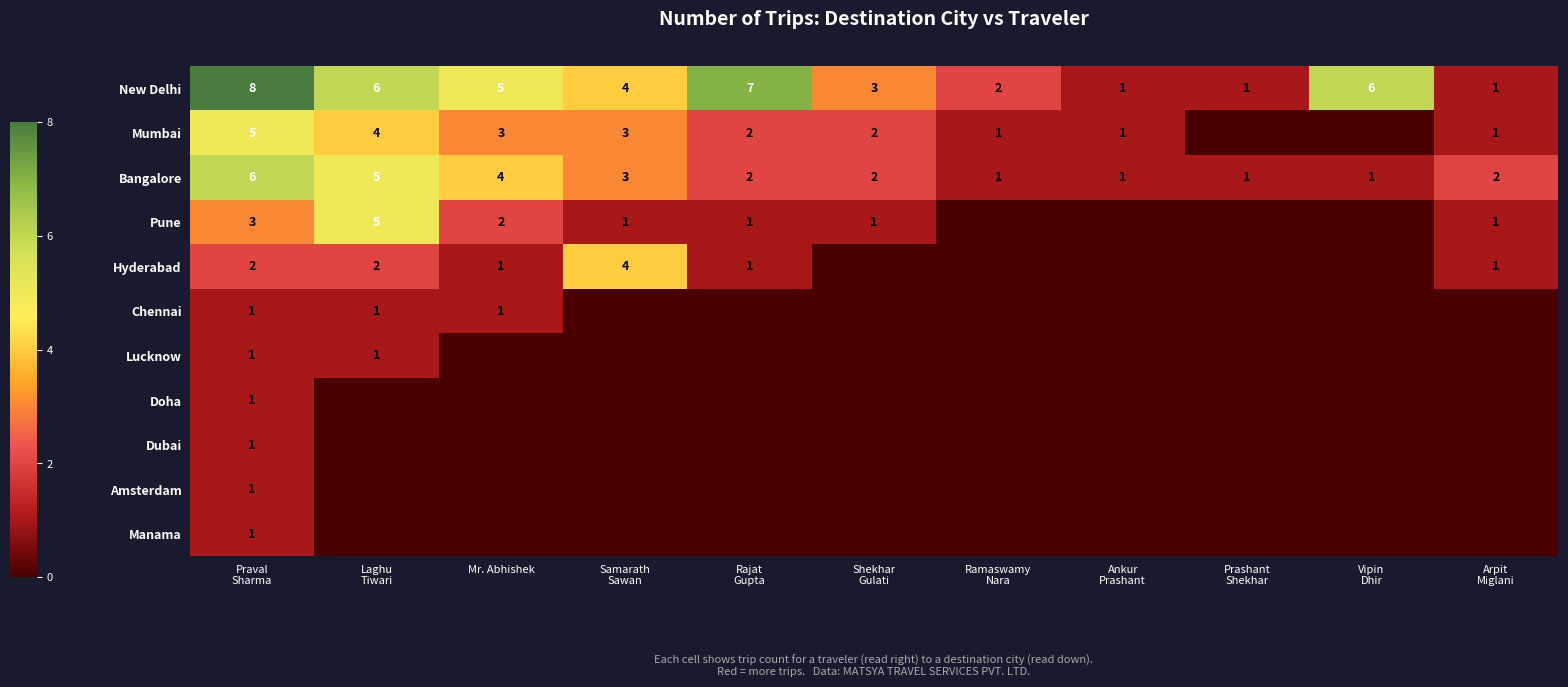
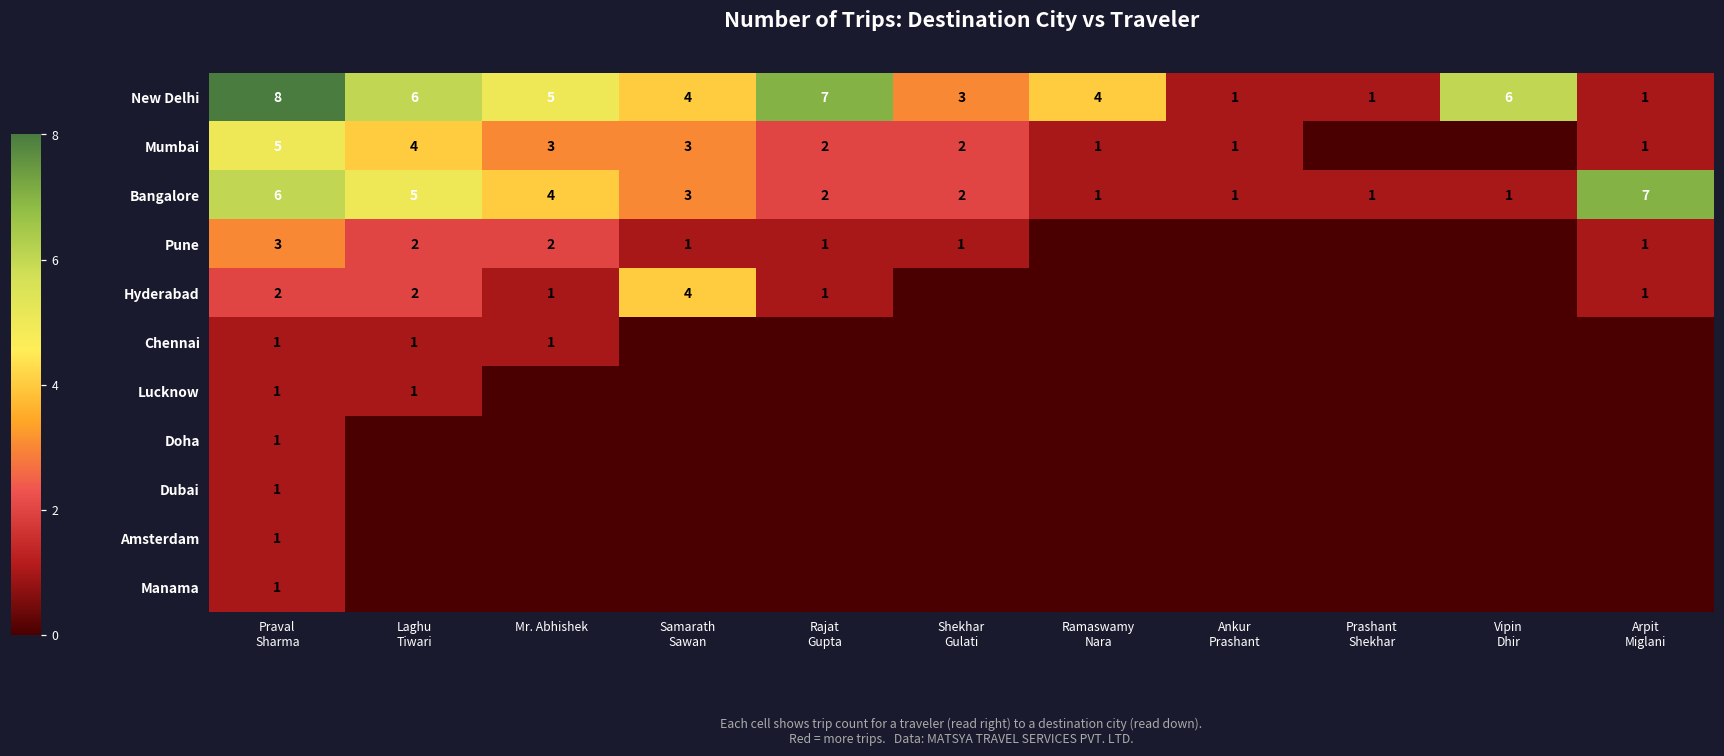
  {
    "New Delhi": {
      "Praval Sharma": 8,
      "Laghu Tiwari": 6,
      "Mr. Abhishek": 5,
      "Samarath Sawan": 4,
      "Rajat Gupta": 7,
      "Shekhar Gulati": 3,
-     "Ramaswamy Nara": 2,
+     "Ramaswamy Nara": 4,
      "Ankur Prashant": 1,
      "Prashant Shekhar": 1,
      "Vipin Dhir": 6,
      "Arpit Miglani": 1
    },
    "Mumbai": {
      "Praval Sharma": 5,
      "Laghu Tiwari": 4,
      "Mr. Abhishek": 3,
      "Samarath Sawan": 3,
      "Rajat Gupta": 2,
      "Shekhar Gulati": 2,
      "Ramaswamy Nara": 1,
      "Ankur Prashant": 1,
      "Arpit Miglani": 1
    },
    "Bangalore": {
      "Praval Sharma": 6,
      "Laghu Tiwari": 5,
      "Mr. Abhishek": 4,
      "Samarath Sawan": 3,
      "Rajat Gupta": 2,
      "Shekhar Gulati": 2,
      "Ramaswamy Nara": 1,
      "Ankur Prashant": 1,
      "Prashant Shekhar": 1,
      "Vipin Dhir": 1,
-     "Arpit Miglani": 2
+     "Arpit Miglani": 7
    },
    "Pune": {
      "Praval Sharma": 3,
-     "Laghu Tiwari": 5,
+     "Laghu Tiwari": 2,
      "Mr. Abhishek": 2,
      "Samarath Sawan": 1,
      "Rajat Gupta": 1,
      "Shekhar Gulati": 1,
      "Arpit Miglani": 1
    },
    "Hyderabad": {
      "Praval Sharma": 2,
      "Laghu Tiwari": 2,
      "Mr. Abhishek": 1,
      "Samarath Sawan": 4,
      "Rajat Gupta": 1,
      "Arpit Miglani": 1
    },
    "Chennai": {
      "Praval Sharma": 1,
      "Laghu Tiwari": 1,
      "Mr. Abhishek": 1
    },
    "Lucknow": {
      "Praval Sharma": 1,
      "Laghu Tiwari": 1
    },
    "Doha": {
      "Praval Sharma": 1
    },
    "Dubai": {
      "Praval Sharma": 1
    },
    "Amsterdam": {
      "Praval Sharma": 1
    },
    "Manama": {
      "Praval Sharma": 1
    }
  }
